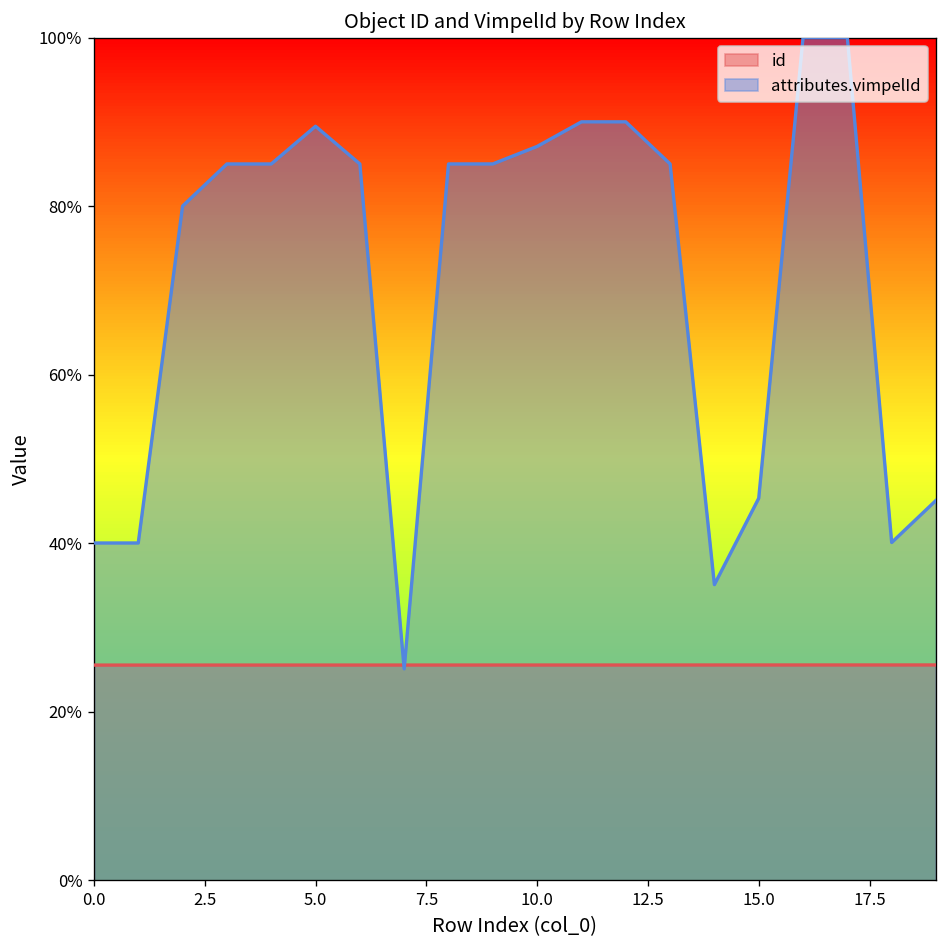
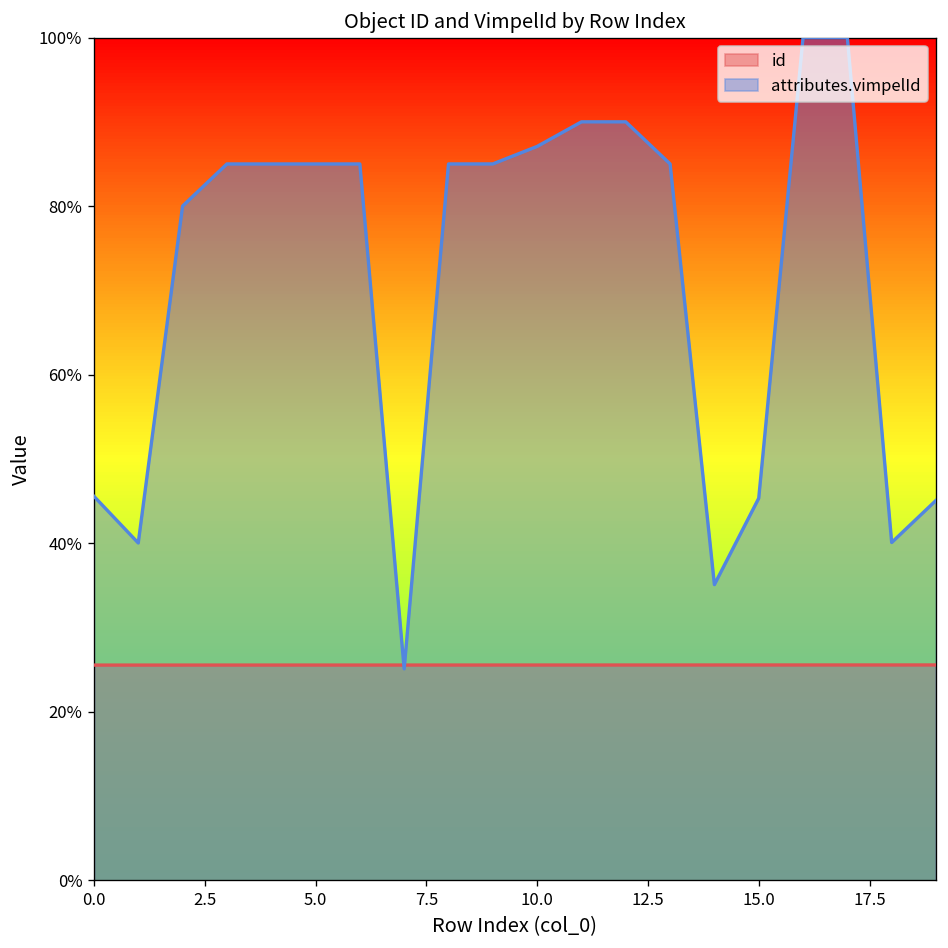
  {
    "id": {
      "0.0": "26%",
      "5.0": "26%",
      "10.0": "26%",
      "15.0": "26%"
    },
    "attributes.vimpelId": {
-     "0.0": "40%",
-     "5.0": "89%",
+     "0.0": "46%",
+     "5.0": "85%",
      "10.0": "87%",
      "15.0": "45%"
    }
  }
